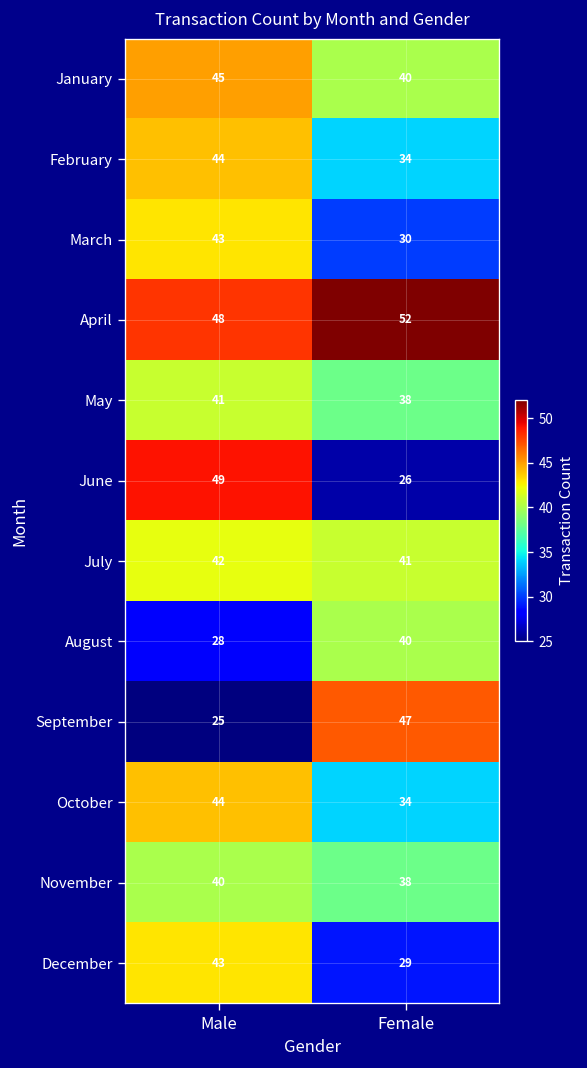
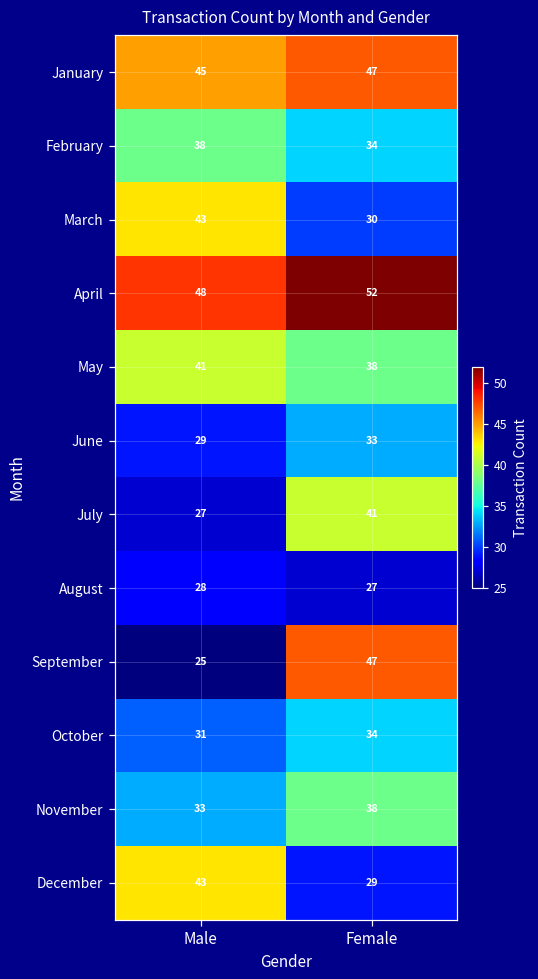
  {
    "January": {
      "Male": 45,
-     "Female": 40
+     "Female": 47
    },
    "February": {
-     "Male": 44,
+     "Male": 38,
      "Female": 34
    },
    "March": {
      "Male": 43,
      "Female": 30
    },
    "April": {
      "Male": 48,
      "Female": 52
    },
    "May": {
      "Male": 41,
      "Female": 38
    },
    "June": {
-     "Male": 49,
-     "Female": 26
+     "Male": 29,
+     "Female": 33
    },
    "July": {
-     "Male": 42,
+     "Male": 27,
      "Female": 41
    },
    "August": {
      "Male": 28,
-     "Female": 40
+     "Female": 27
    },
    "September": {
      "Male": 25,
      "Female": 47
    },
    "October": {
-     "Male": 44,
+     "Male": 31,
      "Female": 34
    },
    "November": {
-     "Male": 40,
+     "Male": 33,
      "Female": 38
    },
    "December": {
      "Male": 43,
      "Female": 29
    }
  }
